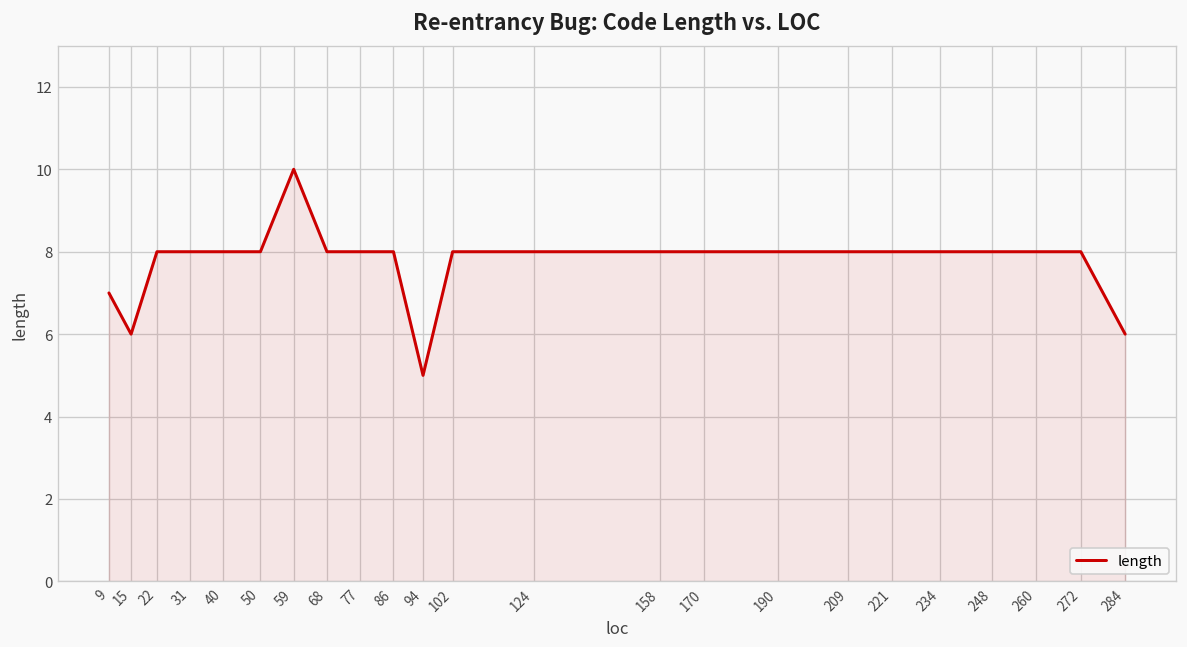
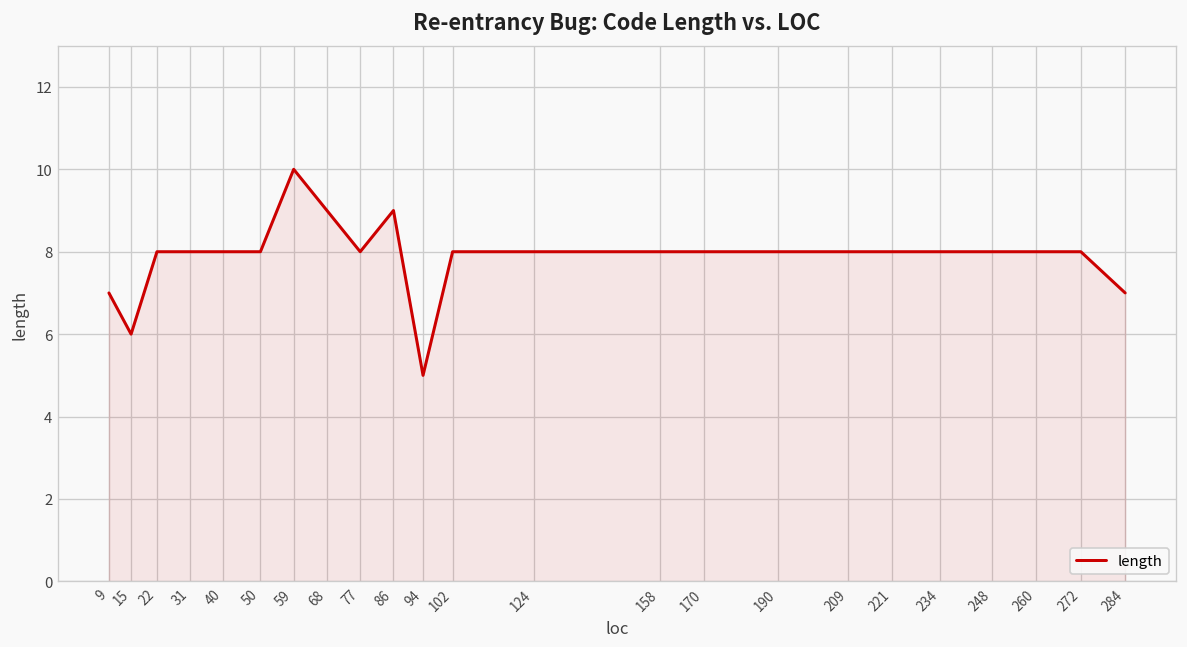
  {
    "9": 7,
    "15": 6,
    "22": 8,
    "31": 8,
    "40": 8,
    "50": 8,
    "59": 10,
-   "68": 8,
+   "68": 9,
    "77": 8,
-   "86": 8,
+   "86": 9,
    "94": 5,
    "102": 8,
    "124": 8,
    "158": 8,
    "170": 8,
    "190": 8,
    "209": 8,
    "221": 8,
    "234": 8,
    "248": 8,
    "260": 8,
    "272": 8,
-   "284": 6
+   "284": 7
  }
